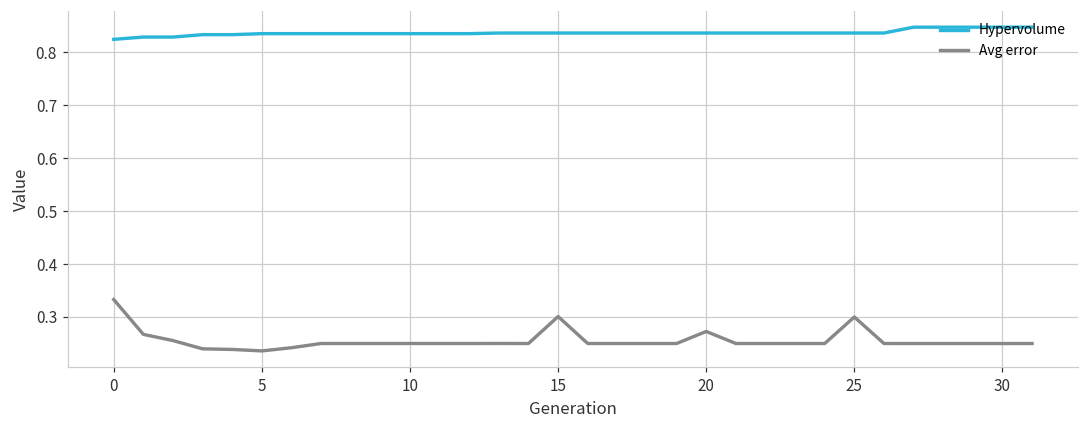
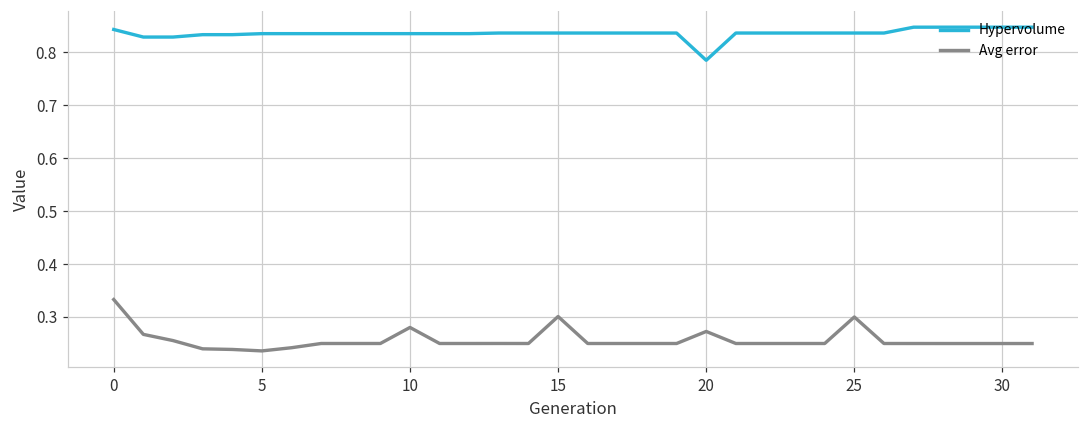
  {
    "Hypervolume": {
-     "0": 0.82,
+     "0": 0.84,
      "5": 0.84,
      "10": 0.84,
      "15": 0.84,
-     "20": 0.84,
+     "20": 0.79,
      "25": 0.84,
      "30": 0.85
    },
    "Avg error": {
      "0": 0.33,
      "5": 0.24,
-     "10": 0.25,
+     "10": 0.28,
      "15": 0.30,
      "20": 0.27,
      "25": 0.30,
      "30": 0.25
    }
  }
